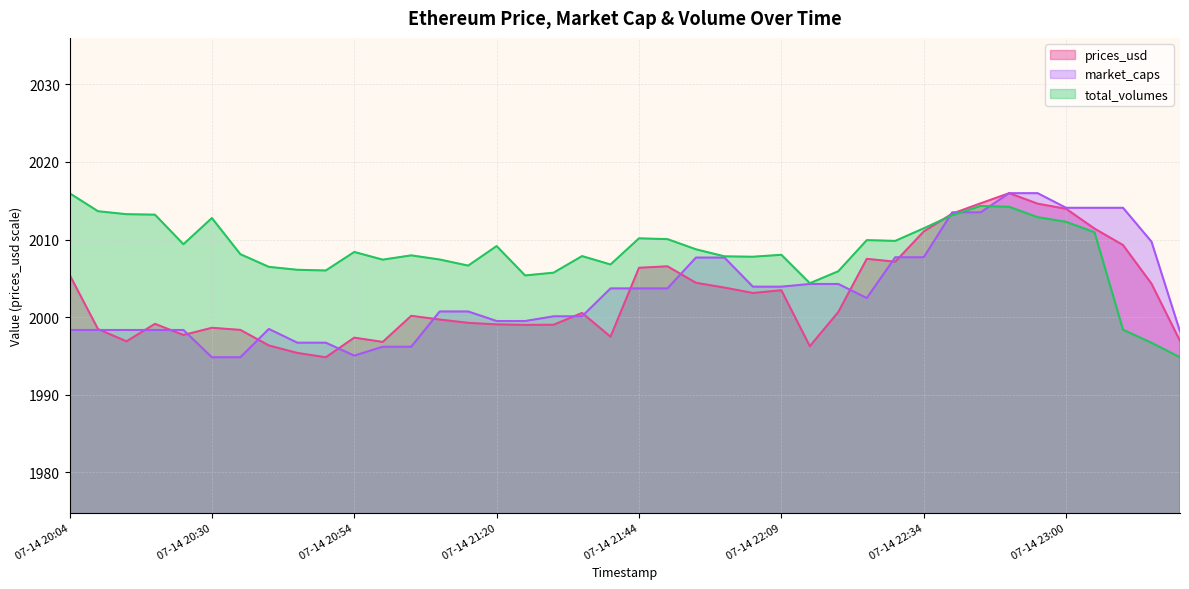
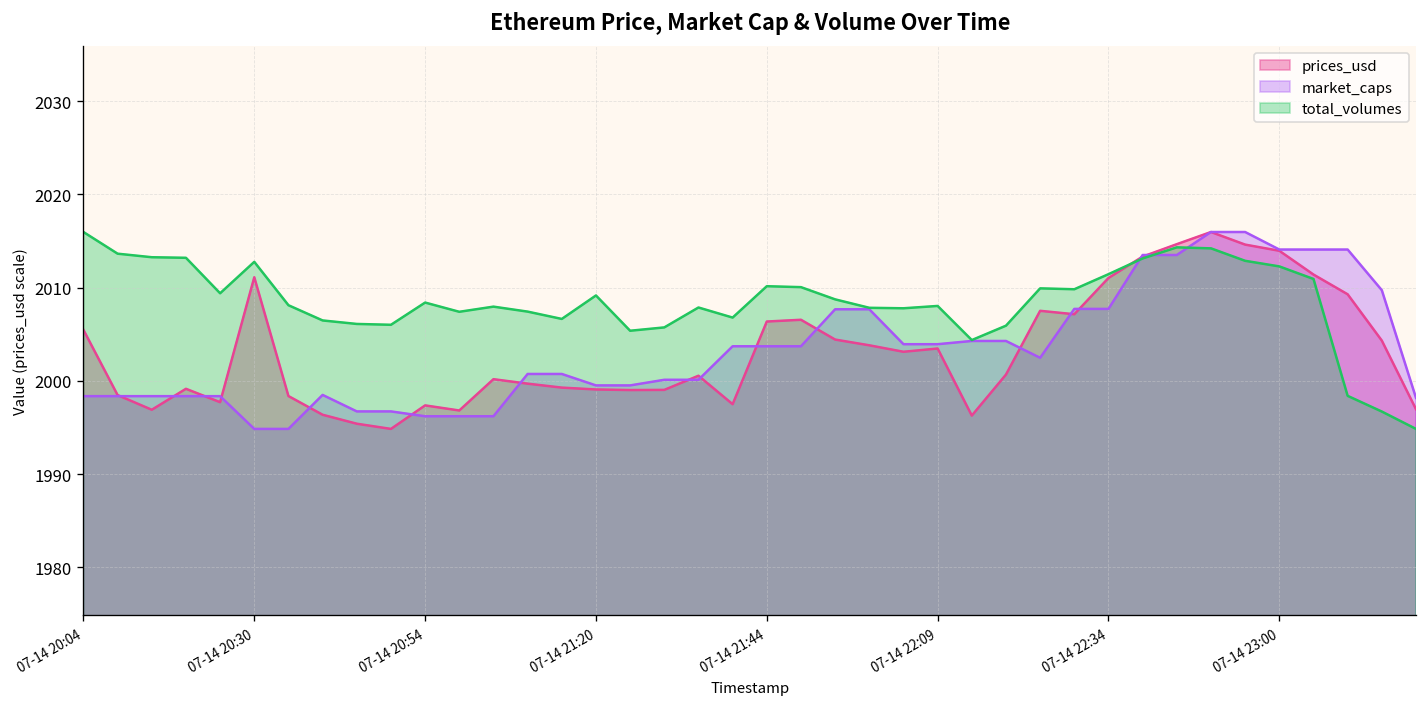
  {
    "prices_usd": {
      "07-14 20:04": 2005,
-     "07-14 20:30": 1999,
+     "07-14 20:30": 2011,
      "07-14 20:54": 1997,
      "07-14 21:20": 1999,
      "07-14 21:44": 2006,
      "07-14 22:09": 2003,
      "07-14 22:34": 2011
    },
    "market_caps": {
      "07-14 20:04": 1998,
      "07-14 20:30": 1995,
-     "07-14 20:54": 1995,
+     "07-14 20:54": 1996,
      "07-14 21:20": 2000,
      "07-14 21:44": 2004,
      "07-14 22:09": 2004,
      "07-14 22:34": 2008
    },
    "total_volumes": {
      "07-14 20:04": 2016,
      "07-14 20:30": 2013,
      "07-14 20:54": 2008,
      "07-14 21:20": 2009,
      "07-14 21:44": 2010,
      "07-14 22:09": 2008,
      "07-14 22:34": 2011,
      "07-14 23:00": 2012
    }
  }
